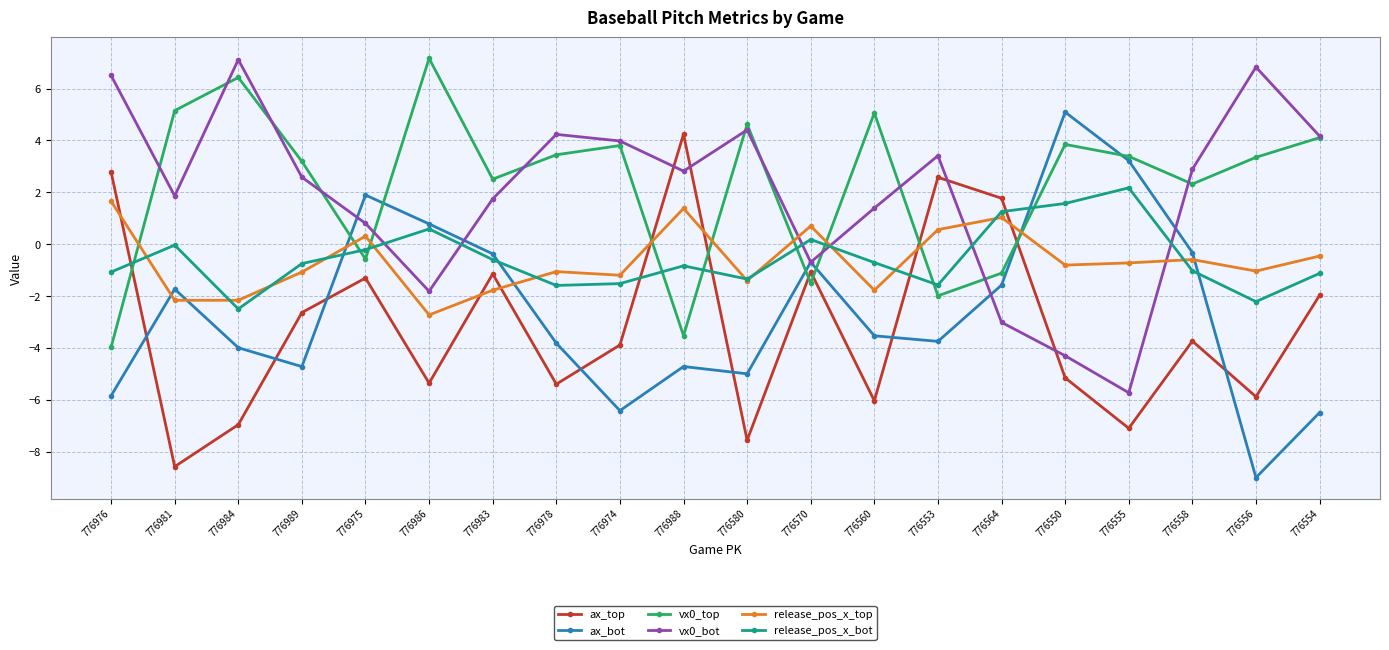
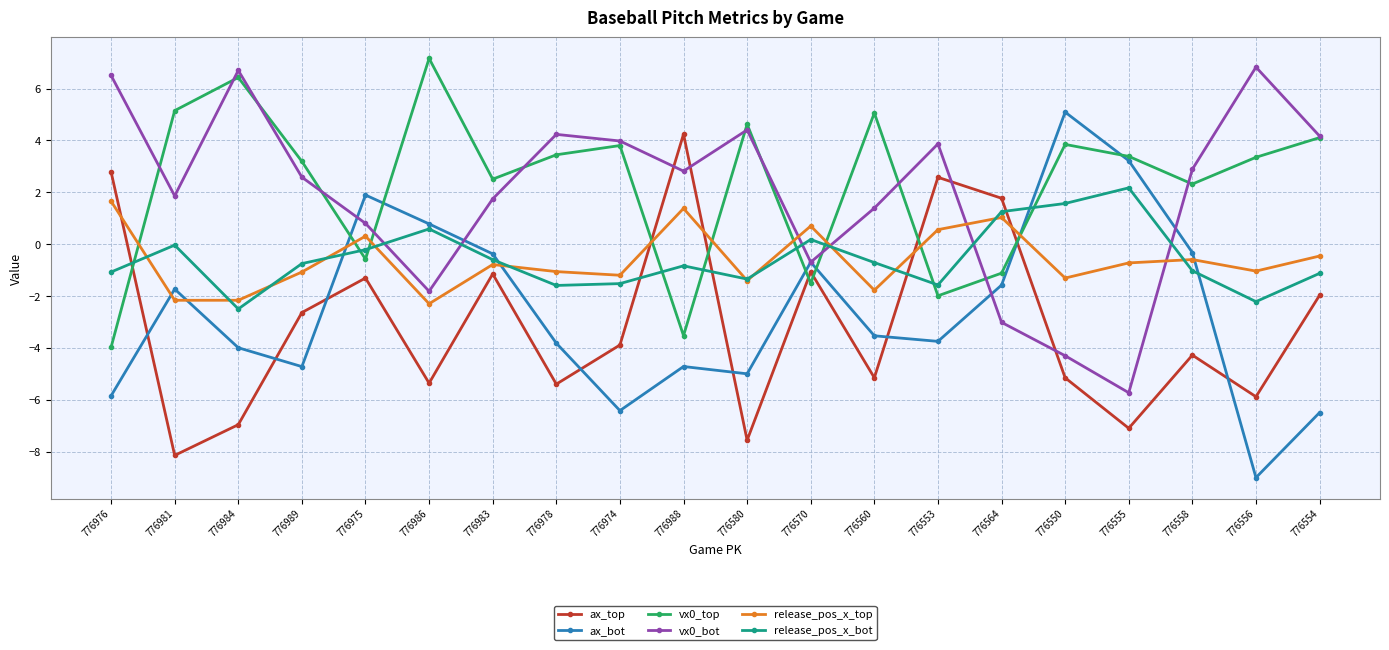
  {
    "ax_top": {
      "776976": 2.8,
-     "776981": -8.6,
+     "776981": -8.1,
      "776984": -7.0,
      "776989": -2.6,
      "776975": -1.3,
      "776986": -5.4,
      "776983": -1.1,
      "776978": -5.4,
      "776974": -3.9,
      "776988": 4.2,
      "776580": -7.6,
      "776570": -1.1,
-     "776560": -6.0,
+     "776560": -5.1,
      "776553": 2.6,
      "776564": 1.8,
      "776550": -5.1,
      "776555": -7.1,
-     "776558": -3.7,
+     "776558": -4.3,
      "776556": -5.9,
      "776554": -2.0
    },
    "ax_bot": {
      "776976": -5.8,
      "776981": -1.7,
      "776984": -4.0,
      "776989": -4.7,
      "776975": 1.9,
      "776986": 0.8,
      "776983": -0.4,
      "776978": -3.8,
      "776974": -6.4,
      "776988": -4.7,
      "776580": -5.0,
      "776560": -3.5,
      "776553": -3.7,
      "776564": -1.6,
      "776550": 5.1,
      "776555": 3.2,
      "776558": -0.3,
      "776556": -9.0,
      "776554": -6.5
    },
    "vx0_bot": {
      "776976": 6.5,
      "776981": 1.9,
-     "776984": 7.1,
+     "776984": 6.7,
      "776989": 2.6,
      "776975": 0.8,
      "776986": -1.8,
      "776983": 1.7,
      "776978": 4.2,
      "776974": 4.0,
      "776988": 2.8,
      "776580": 4.4,
      "776560": 1.4,
-     "776553": 3.4,
+     "776553": 3.9,
      "776564": -3.0,
      "776550": -4.3,
      "776555": -5.7,
      "776558": 2.9,
      "776556": 6.8
    },
    "release_pos_x_top": {
      "776976": 1.7,
      "776981": -2.2,
      "776984": -2.2,
      "776989": -1.1,
      "776975": 0.3,
-     "776986": -2.7,
-     "776983": -1.8,
+     "776986": -2.3,
+     "776983": -0.8,
      "776978": -1.1,
      "776974": -1.2,
      "776988": 1.4,
      "776570": 0.7,
      "776560": -1.8,
      "776553": 0.6,
      "776564": 1.0,
-     "776550": -0.8,
+     "776550": -1.3,
      "776555": -0.7,
      "776558": -0.6,
      "776556": -1.0,
      "776554": -0.5
    }
  }
